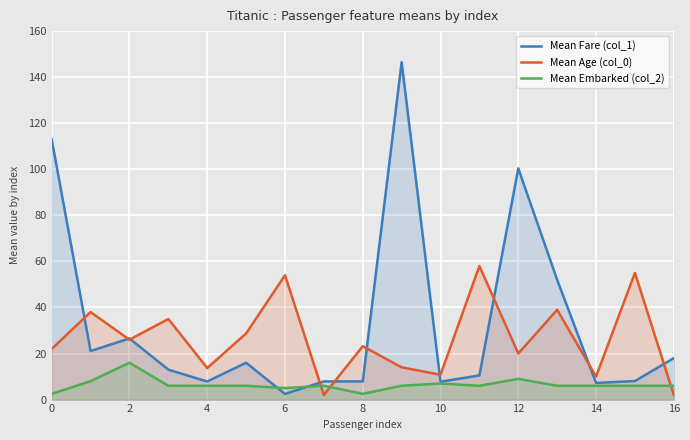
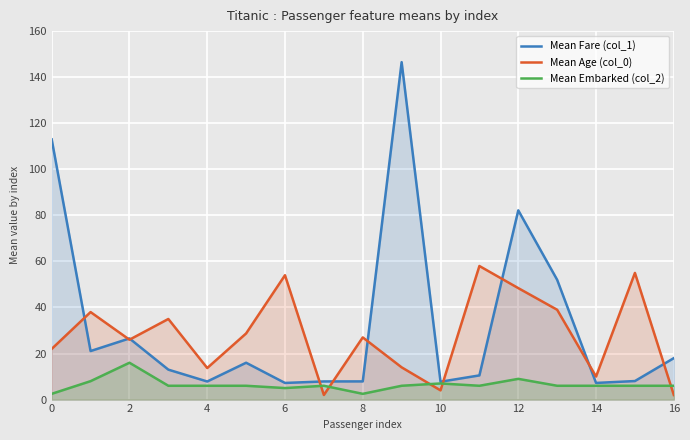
  {
    "Mean Fare (col_1)": {
      "0": 113,
      "4": 8,
-     "6": 2,
+     "6": 7,
      "8": 8,
-     "12": 100,
+     "12": 82,
      "14": 7,
      "16": 18
    },
    "Mean Age (col_0)": {
      "0": 22,
      "4": 14,
      "6": 54,
-     "8": 23,
-     "10": 11,
-     "12": 20,
+     "8": 27,
+     "10": 4,
+     "12": 48,
      "14": 10,
      "16": 2
    },
    "Mean Embarked (col_2)": {
      "0": 3,
      "2": 16,
      "4": 6,
      "6": 5,
      "8": 3,
      "12": 9,
      "14": 6,
      "16": 6
    }
  }
